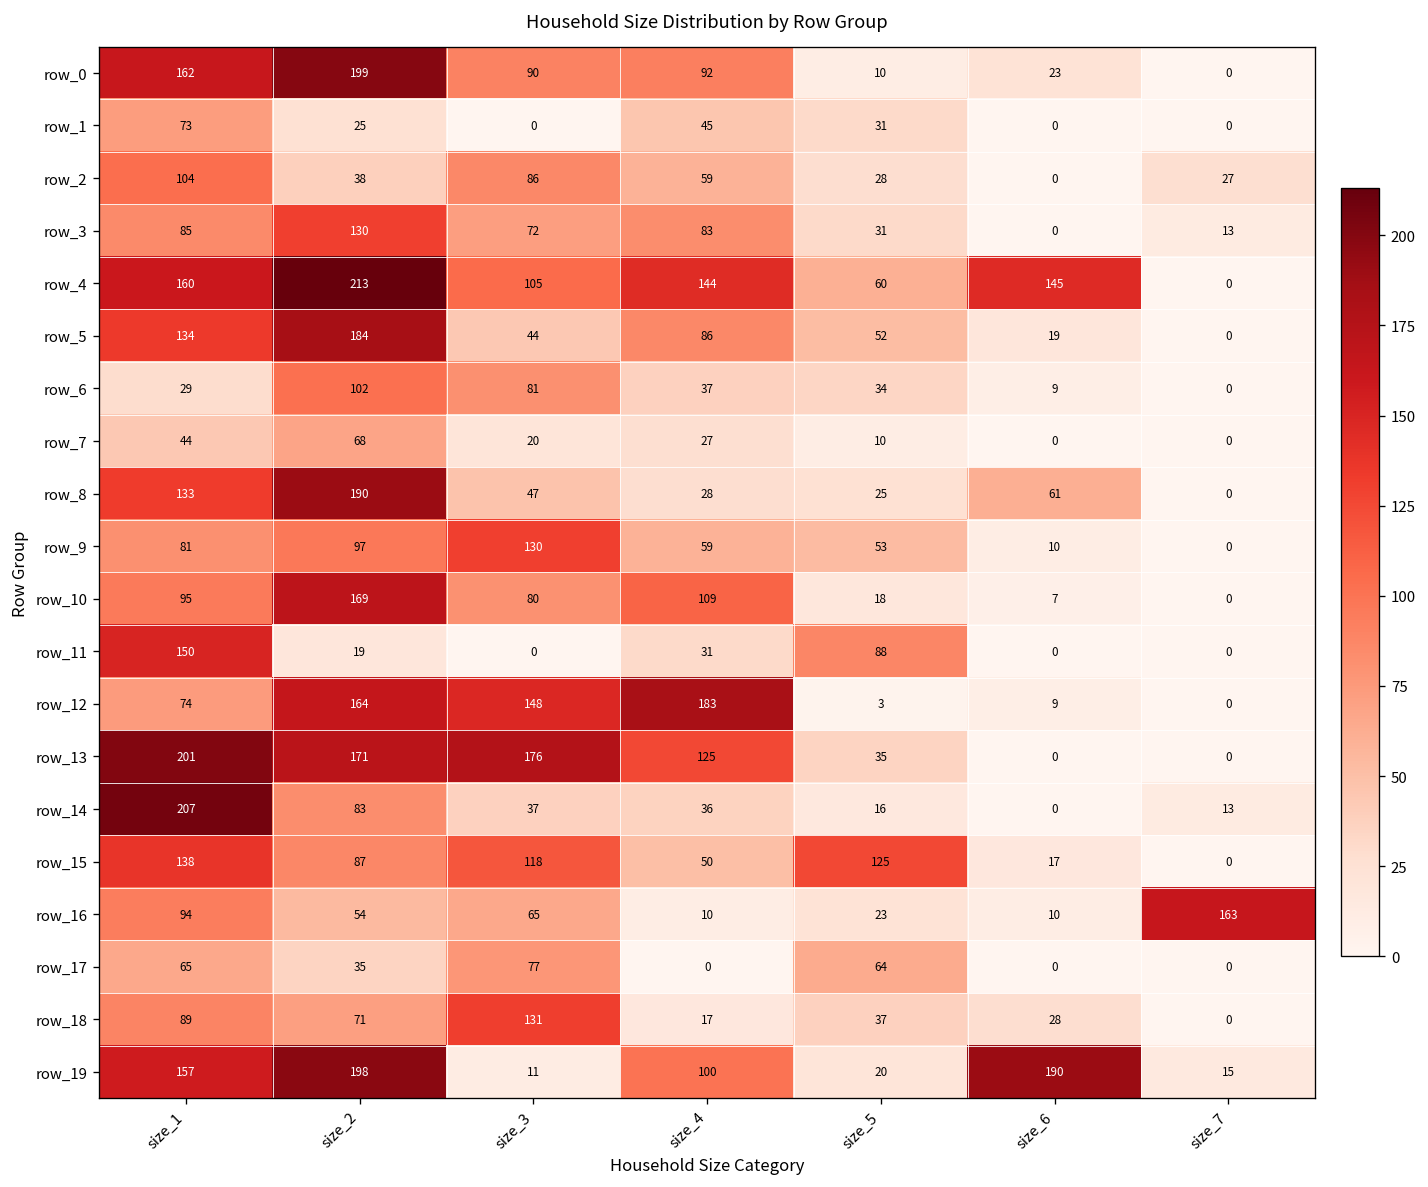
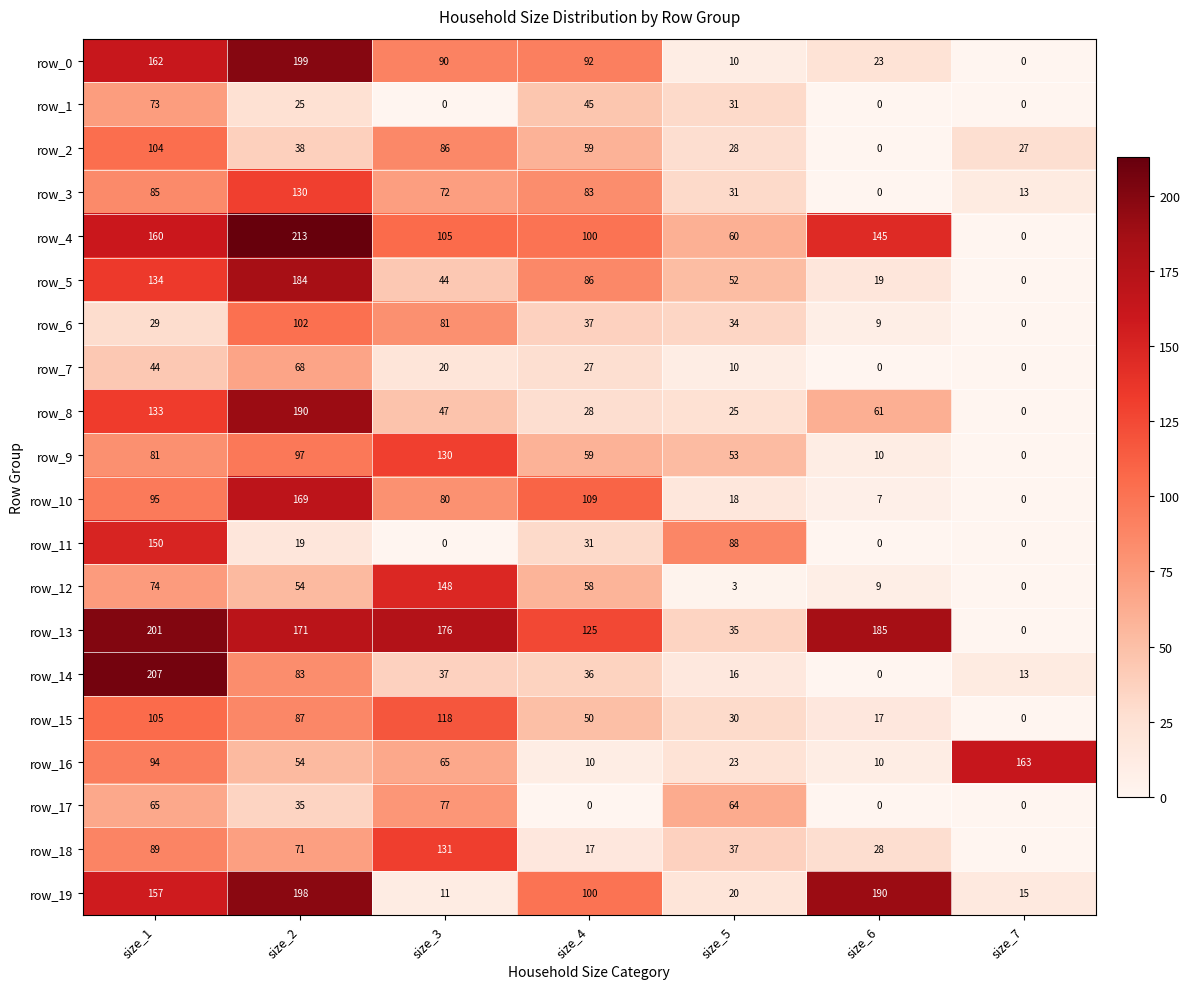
  {
    "row_0": {
      "size_1": 162,
      "size_2": 199,
      "size_3": 90,
      "size_4": 92,
      "size_5": 10,
      "size_6": 23,
      "size_7": 0
    },
    "row_1": {
      "size_1": 73,
      "size_2": 25,
      "size_3": 0,
      "size_4": 45,
      "size_5": 31,
      "size_6": 0,
      "size_7": 0
    },
    "row_2": {
      "size_1": 104,
      "size_2": 38,
      "size_3": 86,
      "size_4": 59,
      "size_5": 28,
      "size_6": 0,
      "size_7": 27
    },
    "row_3": {
      "size_1": 85,
      "size_2": 130,
      "size_3": 72,
      "size_4": 83,
      "size_5": 31,
      "size_6": 0,
      "size_7": 13
    },
    "row_4": {
      "size_1": 160,
      "size_2": 213,
      "size_3": 105,
-     "size_4": 144,
+     "size_4": 100,
      "size_5": 60,
      "size_6": 145,
      "size_7": 0
    },
    "row_5": {
      "size_1": 134,
      "size_2": 184,
      "size_3": 44,
      "size_4": 86,
      "size_5": 52,
      "size_6": 19,
      "size_7": 0
    },
    "row_6": {
      "size_1": 29,
      "size_2": 102,
      "size_3": 81,
      "size_4": 37,
      "size_5": 34,
      "size_6": 9,
      "size_7": 0
    },
    "row_7": {
      "size_1": 44,
      "size_2": 68,
      "size_3": 20,
      "size_4": 27,
      "size_5": 10,
      "size_6": 0,
      "size_7": 0
    },
    "row_8": {
      "size_1": 133,
      "size_2": 190,
      "size_3": 47,
      "size_4": 28,
      "size_5": 25,
      "size_6": 61,
      "size_7": 0
    },
    "row_9": {
      "size_1": 81,
      "size_2": 97,
      "size_3": 130,
      "size_4": 59,
      "size_5": 53,
      "size_6": 10,
      "size_7": 0
    },
    "row_10": {
      "size_1": 95,
      "size_2": 169,
      "size_3": 80,
      "size_4": 109,
      "size_5": 18,
      "size_6": 7,
      "size_7": 0
    },
    "row_11": {
      "size_1": 150,
      "size_2": 19,
      "size_3": 0,
      "size_4": 31,
      "size_5": 88,
      "size_6": 0,
      "size_7": 0
    },
    "row_12": {
      "size_1": 74,
-     "size_2": 164,
+     "size_2": 54,
      "size_3": 148,
-     "size_4": 183,
+     "size_4": 58,
      "size_5": 3,
      "size_6": 9,
      "size_7": 0
    },
    "row_13": {
      "size_1": 201,
      "size_2": 171,
      "size_3": 176,
      "size_4": 125,
      "size_5": 35,
-     "size_6": 0,
+     "size_6": 185,
      "size_7": 0
    },
    "row_14": {
      "size_1": 207,
      "size_2": 83,
      "size_3": 37,
      "size_4": 36,
      "size_5": 16,
      "size_6": 0,
      "size_7": 13
    },
    "row_15": {
-     "size_1": 138,
+     "size_1": 105,
      "size_2": 87,
      "size_3": 118,
      "size_4": 50,
-     "size_5": 125,
+     "size_5": 30,
      "size_6": 17,
      "size_7": 0
    },
    "row_16": {
      "size_1": 94,
      "size_2": 54,
      "size_3": 65,
      "size_4": 10,
      "size_5": 23,
      "size_6": 10,
      "size_7": 163
    },
    "row_17": {
      "size_1": 65,
      "size_2": 35,
      "size_3": 77,
      "size_4": 0,
      "size_5": 64,
      "size_6": 0,
      "size_7": 0
    },
    "row_18": {
      "size_1": 89,
      "size_2": 71,
      "size_3": 131,
      "size_4": 17,
      "size_5": 37,
      "size_6": 28,
      "size_7": 0
    },
    "row_19": {
      "size_1": 157,
      "size_2": 198,
      "size_3": 11,
      "size_4": 100,
      "size_5": 20,
      "size_6": 190,
      "size_7": 15
    }
  }
